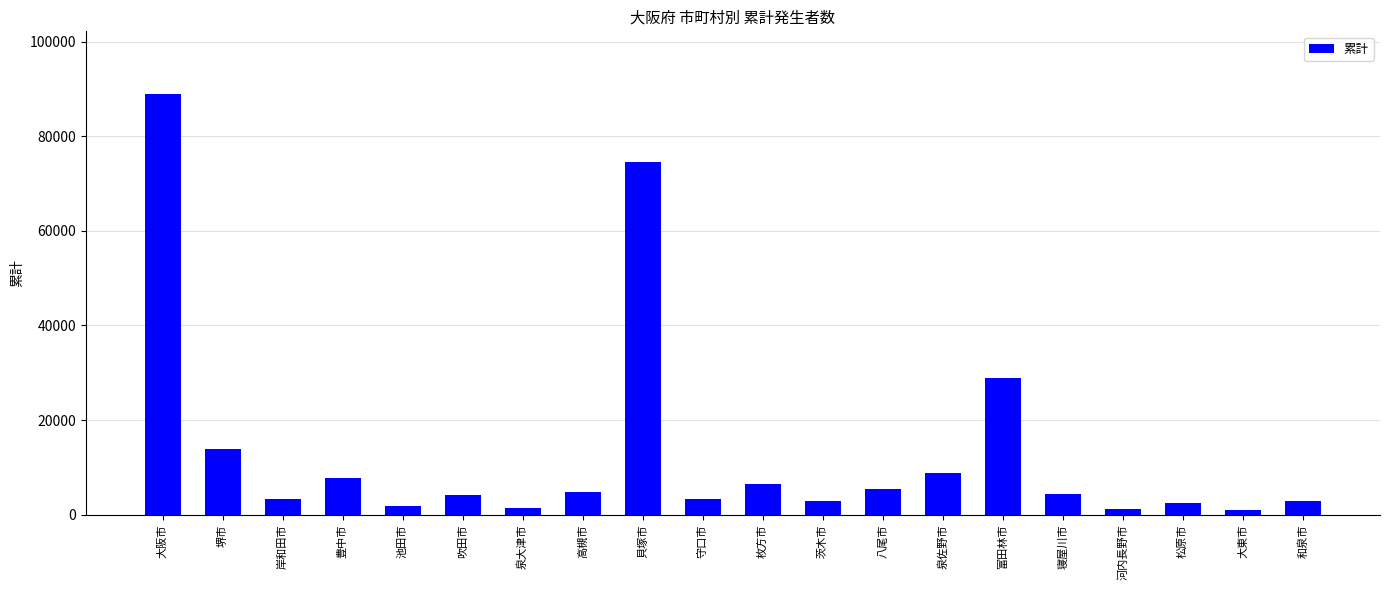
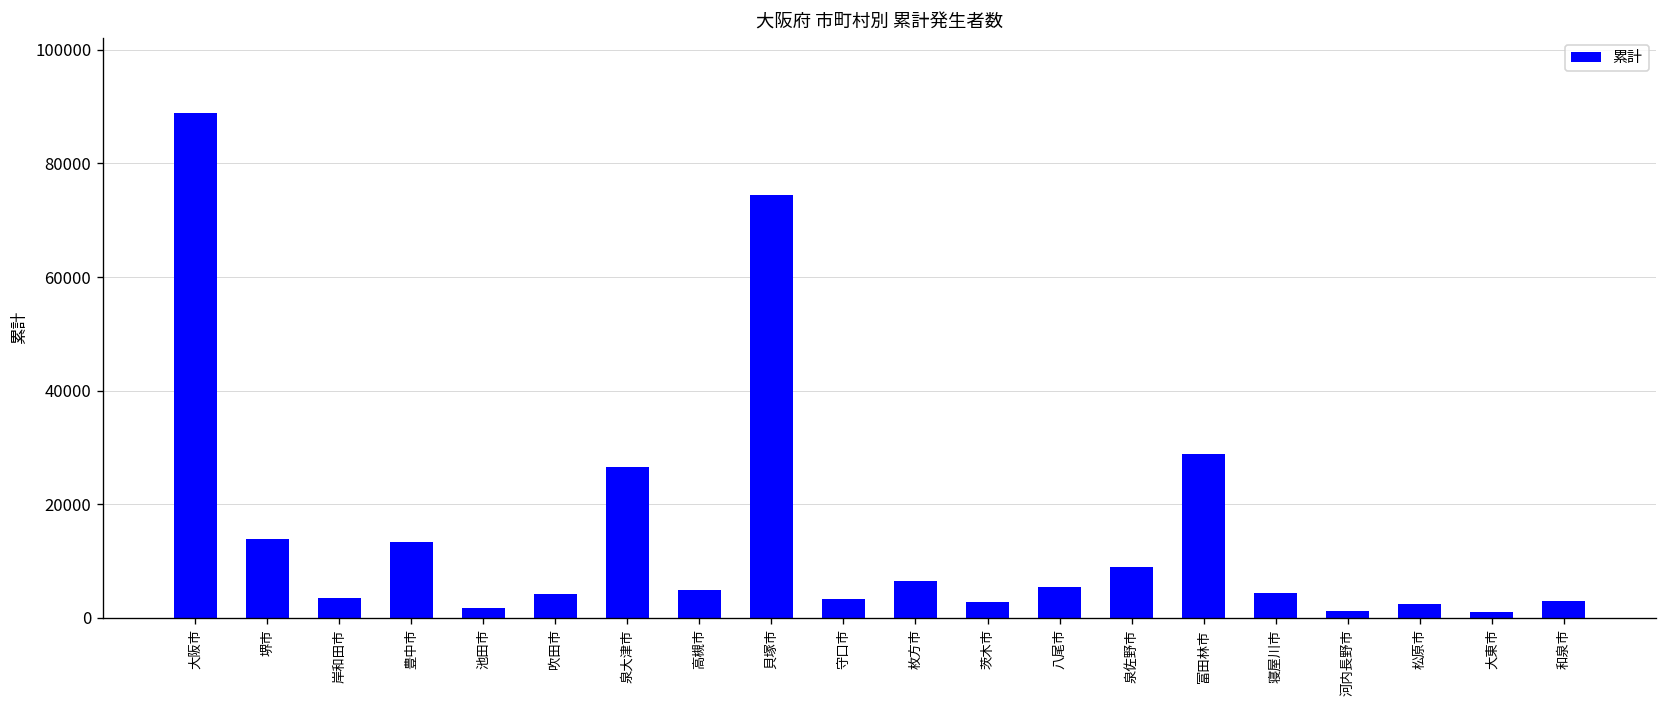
  {
    "大阪市": 89000,
    "堺市": 14000,
    "岸和田市": 3000,
-   "豊中市": 8000,
+   "豊中市": 13000,
    "池田市": 2000,
    "吹田市": 4000,
-   "泉大津市": 1000,
+   "泉大津市": 27000,
    "高槻市": 5000,
    "貝塚市": 75000,
    "守口市": 3000,
    "枚方市": 6000,
    "茨木市": 3000,
    "八尾市": 5000,
    "泉佐野市": 9000,
    "富田林市": 29000,
    "寝屋川市": 4000,
    "河内長野市": 1000,
    "松原市": 2000,
    "大東市": 1000,
    "和泉市": 3000
  }
